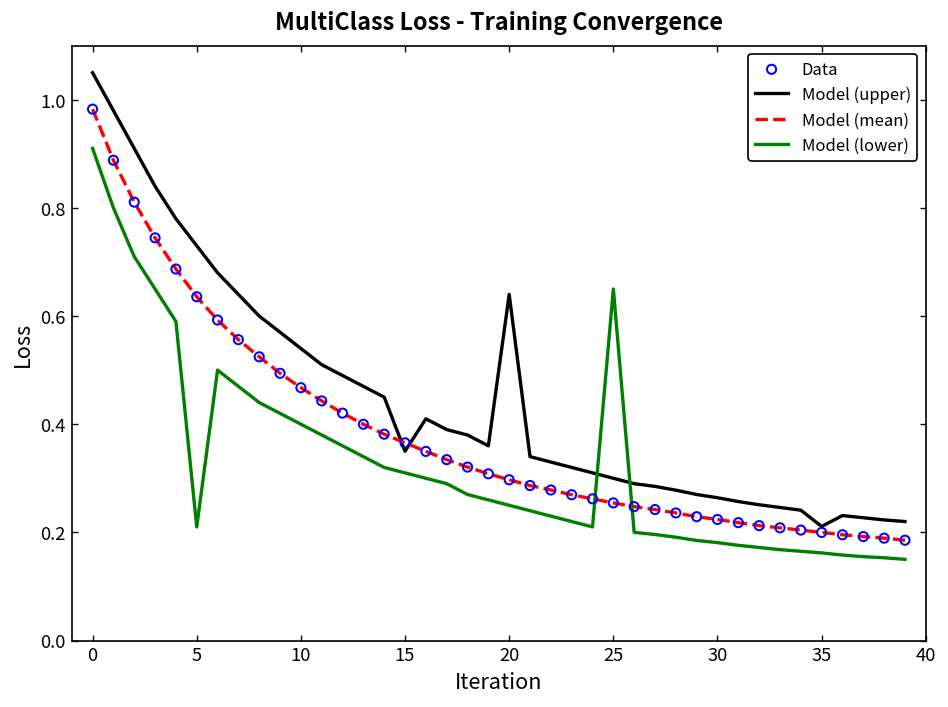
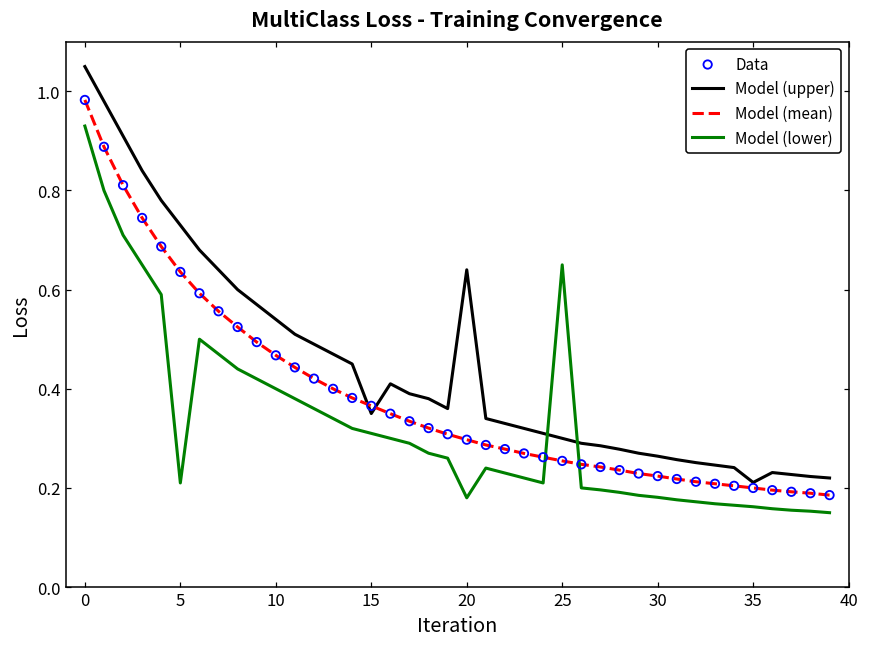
  {
    "Model (upper)": {
      "0": 1.05,
      "5": 0.73,
      "10": 0.54,
      "15": 0.35,
      "20": 0.64,
      "25": 0.30,
      "30": 0.26,
      "35": 0.21
    },
    "Model (lower)": {
-     "0": 0.91,
+     "0": 0.93,
      "5": 0.21,
      "10": 0.40,
      "15": 0.31,
-     "20": 0.25,
+     "20": 0.18,
      "25": 0.65,
      "30": 0.18,
      "35": 0.16
    }
  }
